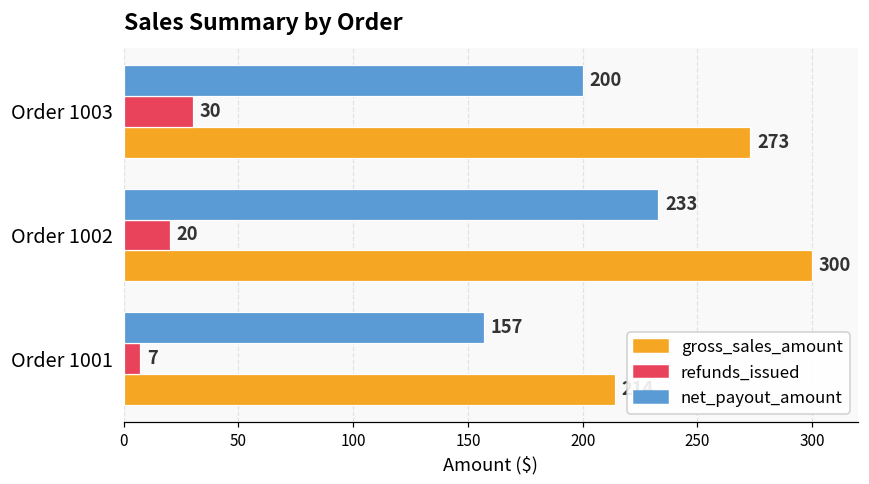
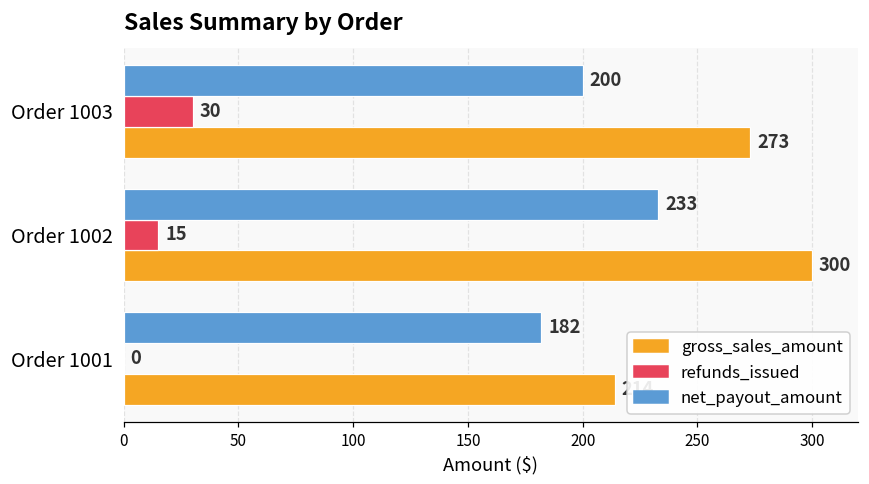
  {
    "gross_sales_amount": {
      "Order 1003": 273,
      "Order 1002": 300
    },
    "refunds_issued": {
      "Order 1003": 30,
-     "Order 1002": 20,
-     "Order 1001": 7
+     "Order 1002": 15,
+     "Order 1001": 0
    },
    "net_payout_amount": {
      "Order 1003": 200,
      "Order 1002": 233,
-     "Order 1001": 157
+     "Order 1001": 182
    }
  }
